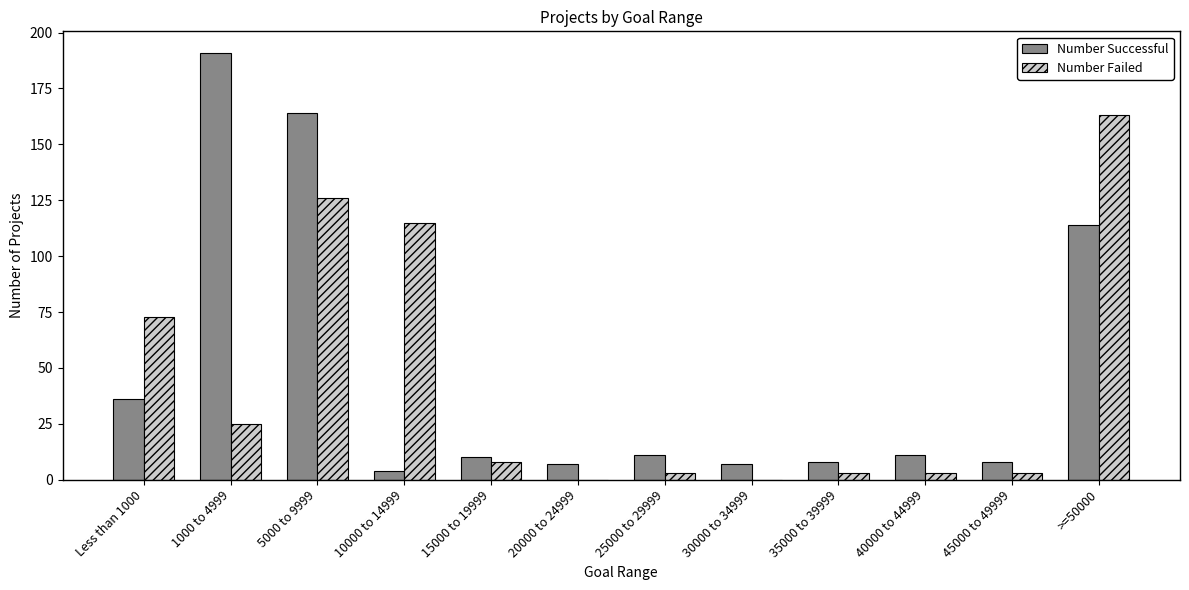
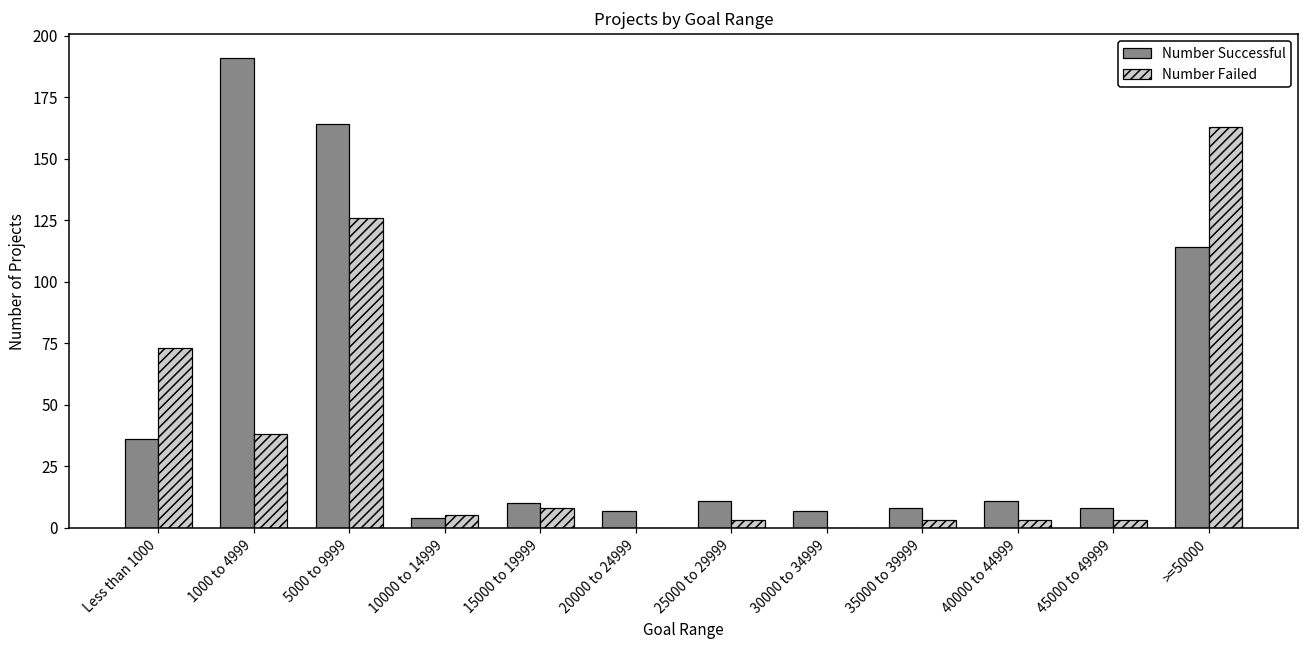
  {
    "Number Successful": {
      "Less than 1000": 36,
      "1000 to 4999": 191,
      "5000 to 9999": 164,
      "10000 to 14999": 4,
      "15000 to 19999": 10,
      "20000 to 24999": 7,
      "25000 to 29999": 11,
      "30000 to 34999": 7,
      "35000 to 39999": 8,
      "40000 to 44999": 11,
      "45000 to 49999": 8,
      ">=50000": 114
    },
    "Number Failed": {
      "Less than 1000": 73,
-     "1000 to 4999": 25,
+     "1000 to 4999": 38,
      "5000 to 9999": 126,
-     "10000 to 14999": 115,
+     "10000 to 14999": 5,
      "15000 to 19999": 8,
      "20000 to 24999": 0,
      "25000 to 29999": 3,
      "30000 to 34999": 0,
      "35000 to 39999": 3,
      "40000 to 44999": 3,
      "45000 to 49999": 3,
      ">=50000": 163
    }
  }
